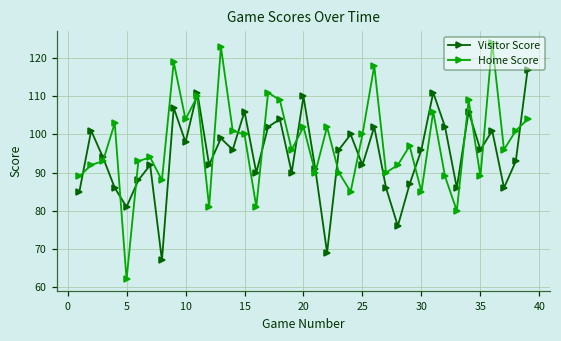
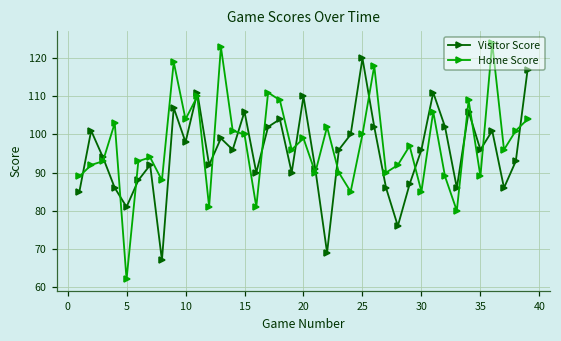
  {
    "Visitor Score": {
      "5": 81,
      "10": 98,
      "15": 106,
      "20": 110,
-     "25": 92,
+     "25": 120,
      "30": 96,
      "35": 96
    },
    "Home Score": {
      "5": 62,
      "10": 104,
      "15": 100,
-     "20": 102,
+     "20": 99,
      "25": 100,
      "30": 85,
      "35": 89
    }
  }
